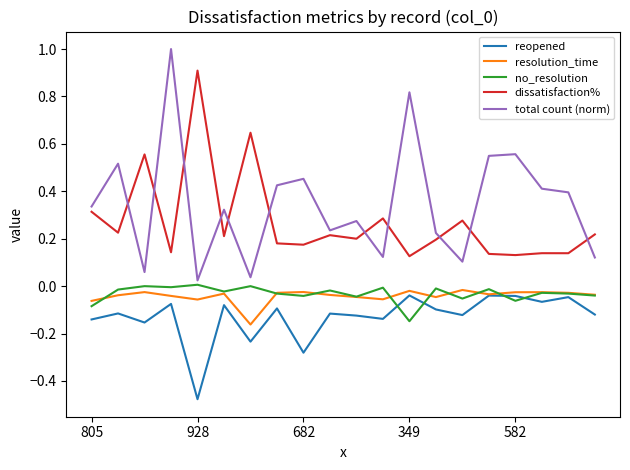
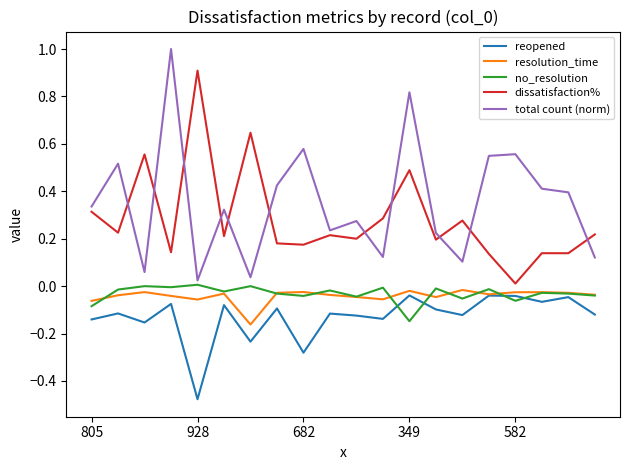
  {
    "reopened": {
      "805": -0.14,
      "928": -0.48,
      "682": -0.28,
      "349": -0.04,
      "582": -0.04
    },
    "resolution_time": {
      "805": -0.06,
      "928": -0.06,
      "682": -0.02,
      "349": -0.02,
      "582": -0.03
    },
    "no_resolution": {
      "805": -0.08,
      "928": 0.01,
      "682": -0.04,
      "349": -0.15,
      "582": -0.06
    },
    "dissatisfaction%": {
      "805": 0.31,
      "928": 0.91,
      "682": 0.17,
-     "349": 0.13,
-     "582": 0.13
+     "349": 0.49,
+     "582": 0.01
    },
    "total count (norm)": {
      "805": 0.34,
      "928": 0.02,
-     "682": 0.45,
+     "682": 0.58,
      "349": 0.82,
      "582": 0.56
    }
  }
